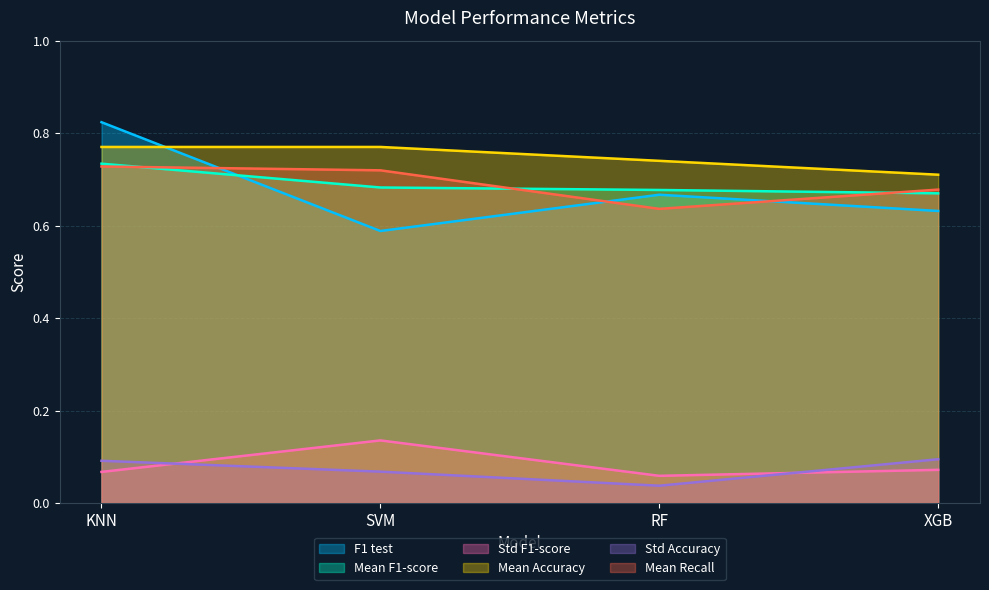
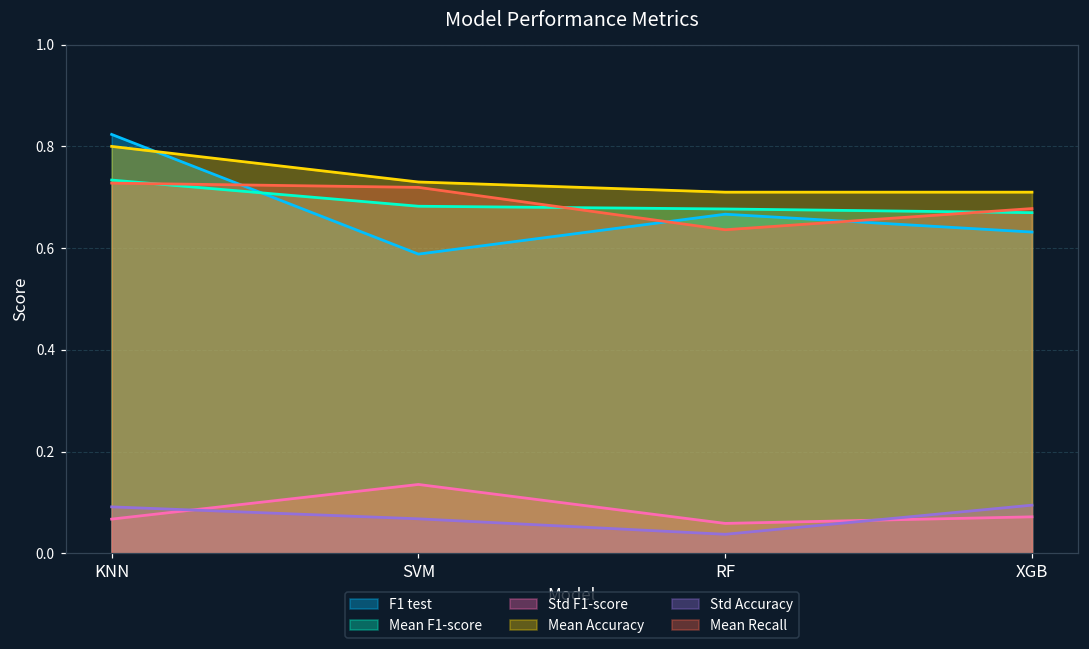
  {
    "Mean Accuracy": {
-     "KNN": 0.77,
-     "SVM": 0.77,
-     "RF": 0.74,
+     "KNN": 0.80,
+     "SVM": 0.73,
+     "RF": 0.71,
      "XGB": 0.71
    },
    "Std Accuracy": {
      "KNN": 0.09,
      "SVM": 0.07,
      "RF": 0.04,
      "XGB": 0.09
    }
  }
